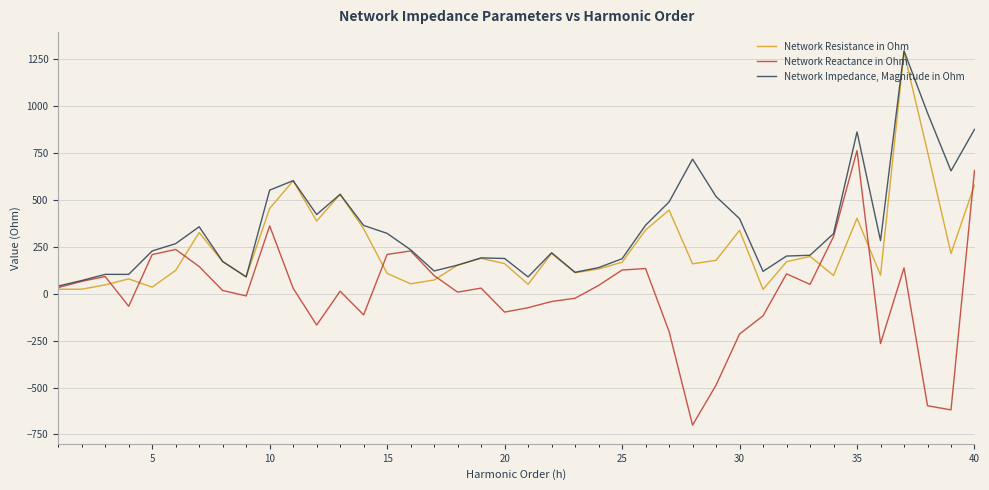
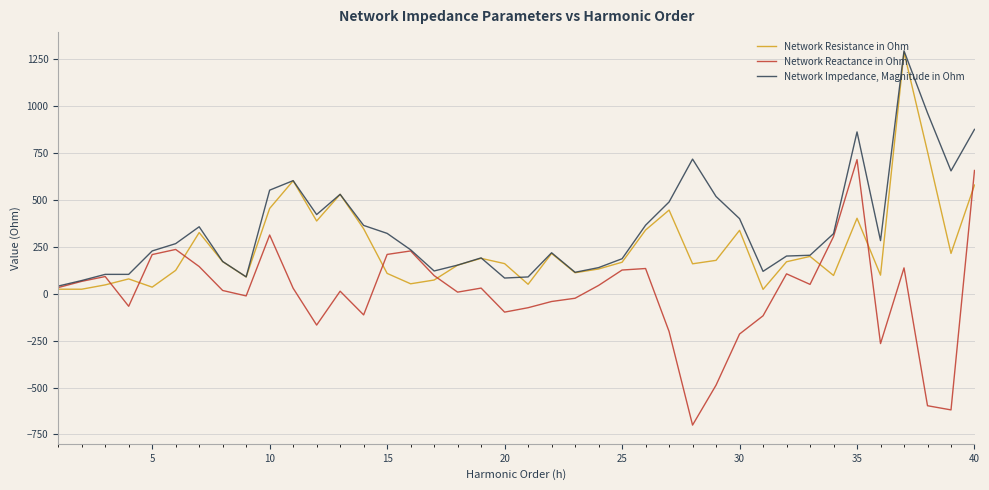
  {
    "Network Resistance in Ohm": {
      "5": 40,
      "10": 460,
      "15": 110,
      "20": 160,
      "25": 170,
      "30": 340,
      "35": 400,
      "40": 580
    },
    "Network Reactance in Ohm": {
      "5": 210,
-     "10": 360,
+     "10": 310,
      "15": 210,
      "20": -100,
      "25": 130,
      "30": -210,
-     "35": 760,
+     "35": 720,
      "40": 660
    },
    "Network Impedance, Magnitude in Ohm": {
      "5": 230,
      "10": 550,
      "15": 320,
-     "20": 190,
+     "20": 80,
      "25": 190,
      "30": 400,
      "35": 860,
      "40": 880
    }
  }
